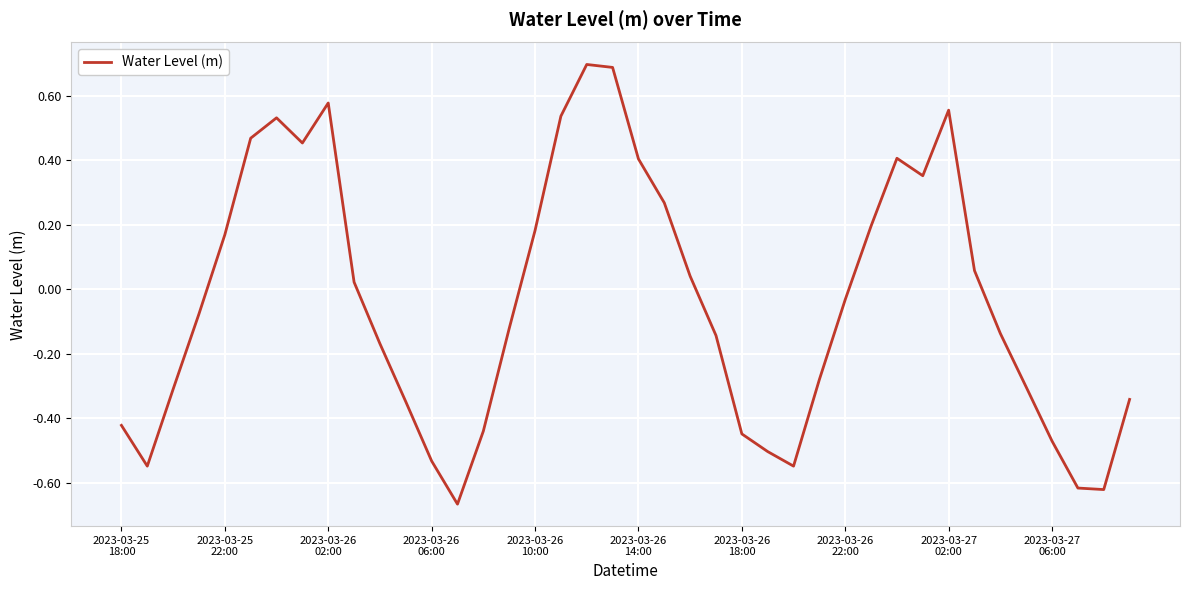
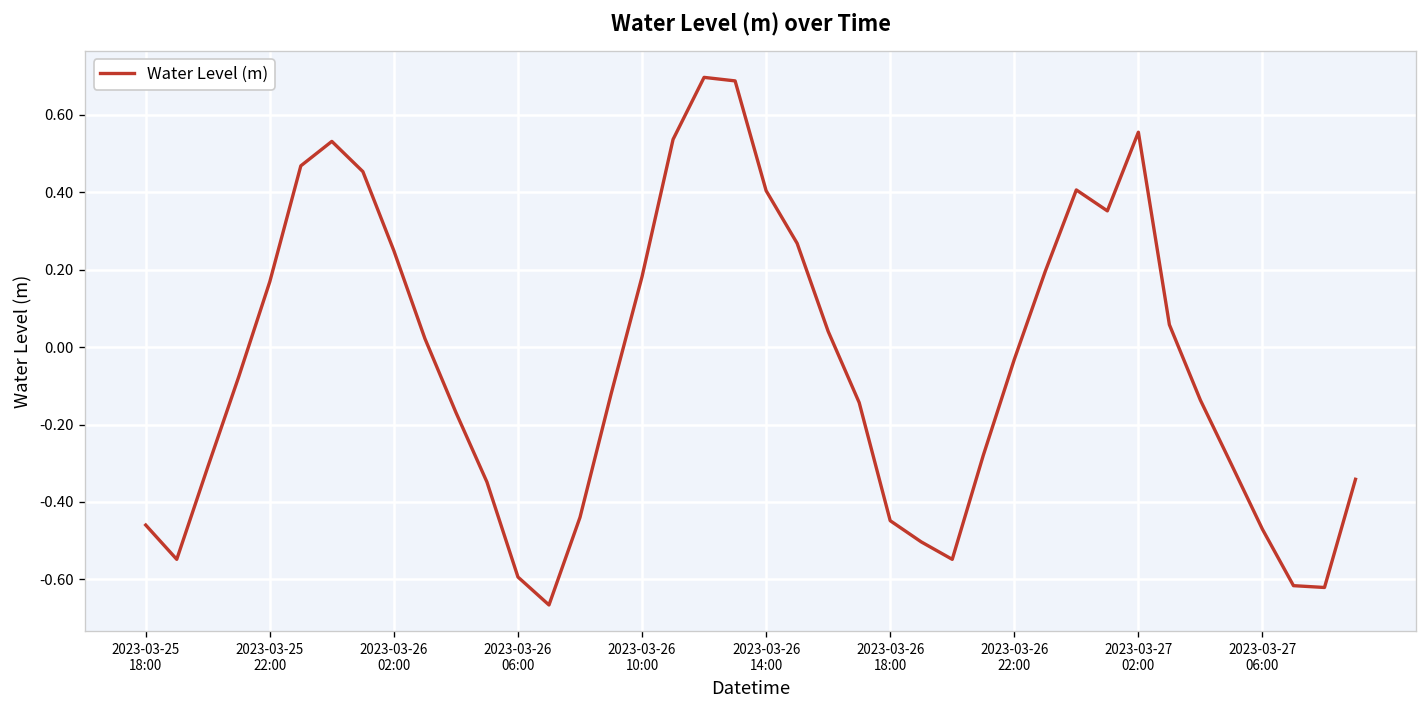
  {
-   "2023-03-25 18:00": -0.42,
+   "2023-03-25 18:00": -0.46,
    "2023-03-25 22:00": 0.17,
-   "2023-03-26 02:00": 0.58,
-   "2023-03-26 06:00": -0.53,
+   "2023-03-26 02:00": 0.25,
+   "2023-03-26 06:00": -0.59,
    "2023-03-26 10:00": 0.18,
    "2023-03-26 14:00": 0.40,
    "2023-03-26 18:00": -0.45,
    "2023-03-26 22:00": -0.03,
    "2023-03-27 02:00": 0.55,
    "2023-03-27 06:00": -0.47
  }
